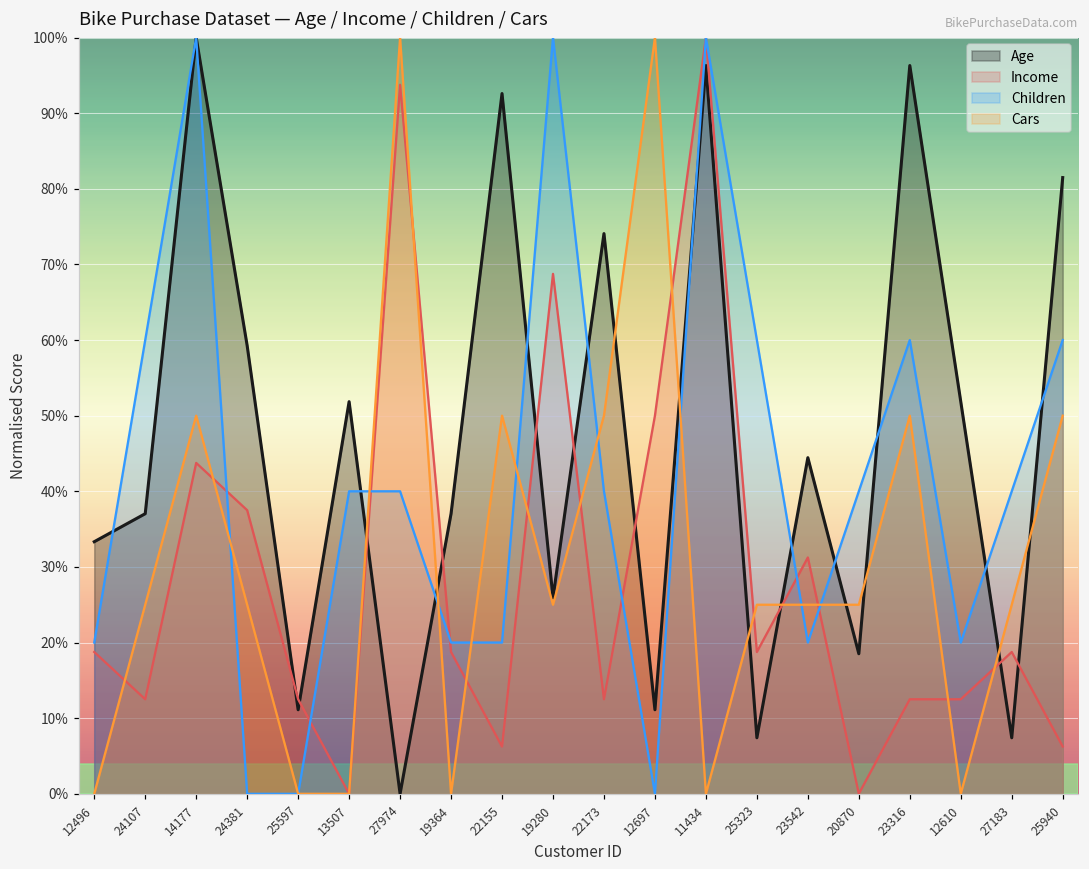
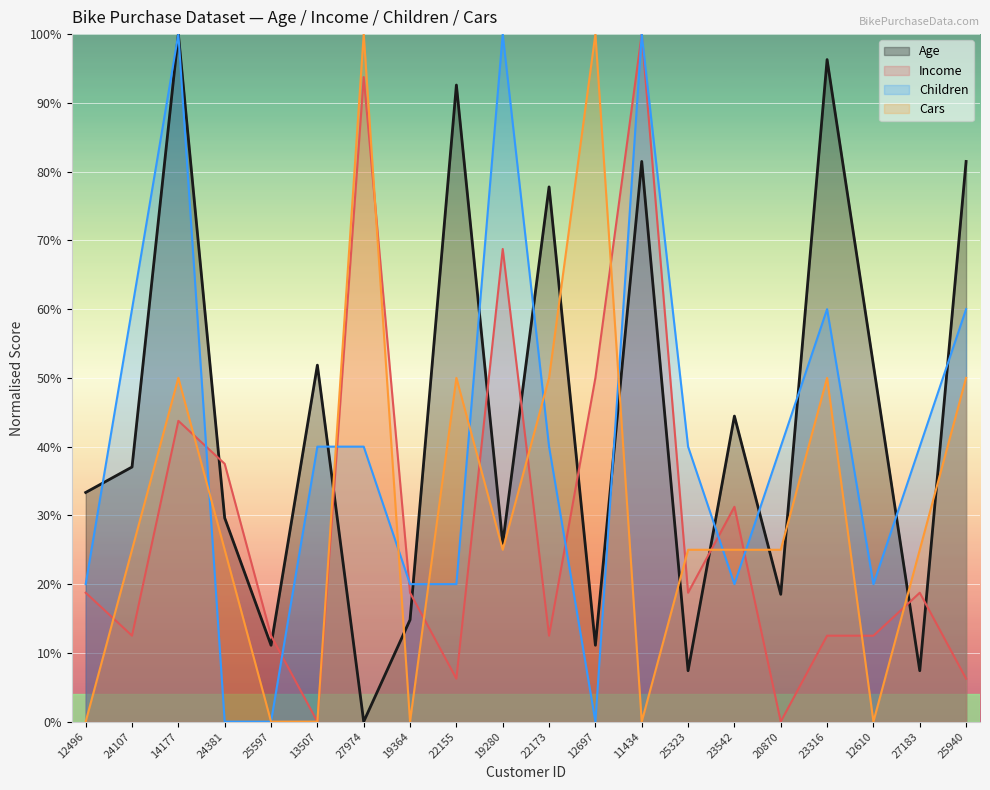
  {
    "Age": {
      "12496": "33%",
      "24107": "37%",
-     "24381": "59%",
+     "24381": "30%",
      "25597": "11%",
      "13507": "52%",
-     "19364": "37%",
+     "19364": "15%",
      "22155": "93%",
      "19280": "26%",
-     "22173": "74%",
+     "22173": "78%",
      "12697": "11%",
-     "11434": "96%",
+     "11434": "81%",
      "25323": "7%",
      "23542": "44%",
      "20870": "19%",
      "23316": "96%",
      "12610": "52%",
      "27183": "7%",
      "25940": "81%"
    },
    "Children": {
      "12496": "20%",
      "24107": "60%",
      "13507": "40%",
      "27974": "40%",
      "19364": "20%",
      "22155": "20%",
      "19280": "100%",
      "22173": "40%",
-     "25323": "60%",
+     "25323": "40%",
      "23542": "20%",
      "20870": "40%",
      "23316": "60%",
      "12610": "20%",
      "27183": "40%",
      "25940": "60%"
    }
  }
